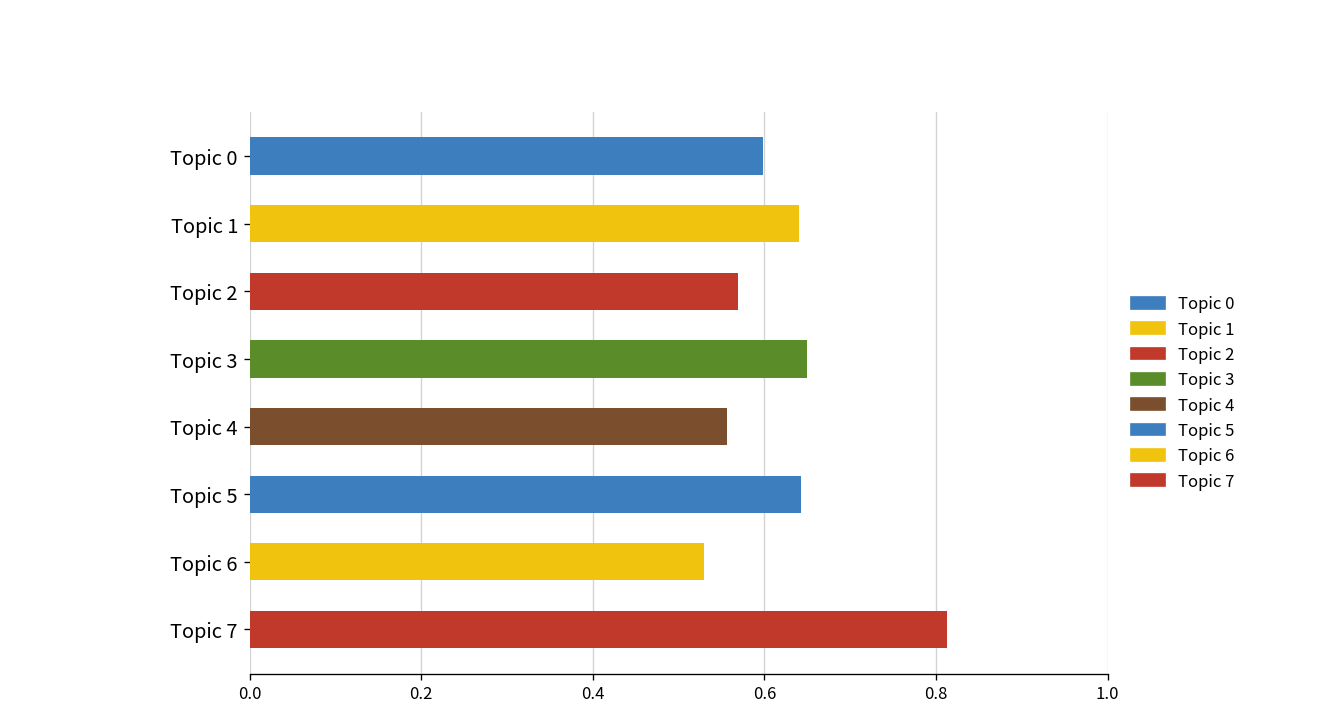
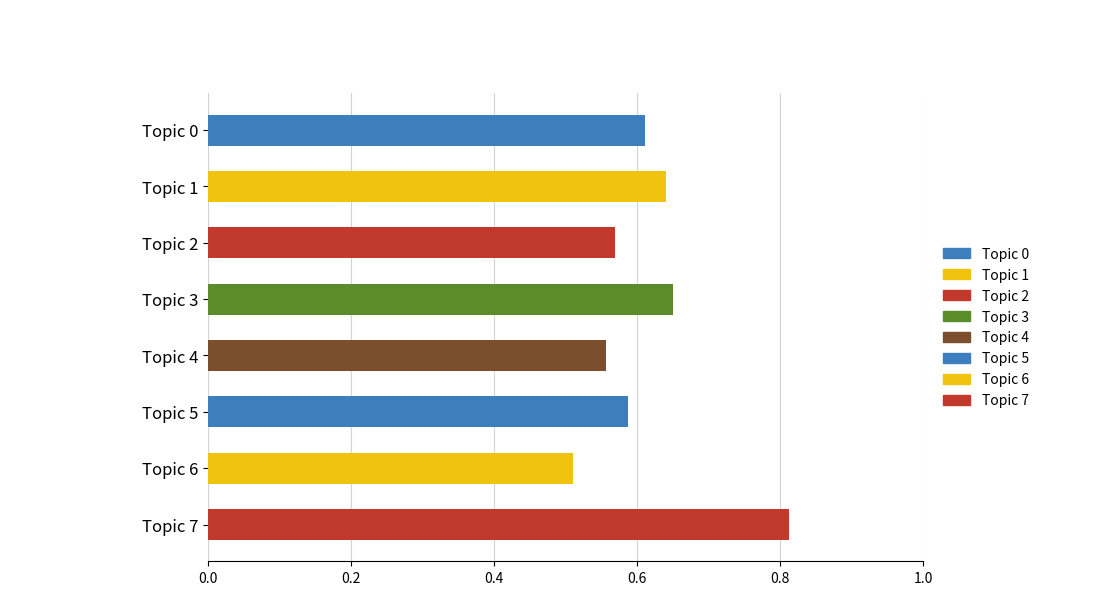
  {
-   "Topic 0": 0.60,
+   "Topic 0": 0.61,
    "Topic 1": 0.64,
    "Topic 2": 0.57,
    "Topic 3": 0.65,
    "Topic 4": 0.56,
-   "Topic 5": 0.64,
-   "Topic 6": 0.53,
+   "Topic 5": 0.59,
+   "Topic 6": 0.51,
    "Topic 7": 0.81
  }
